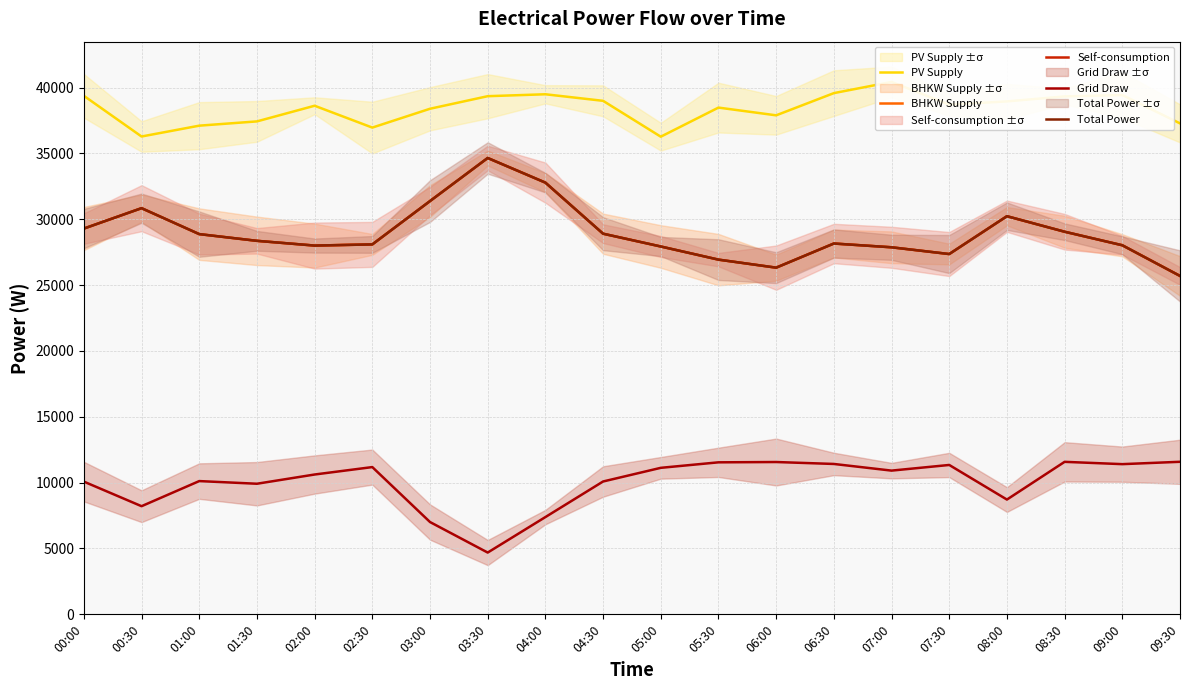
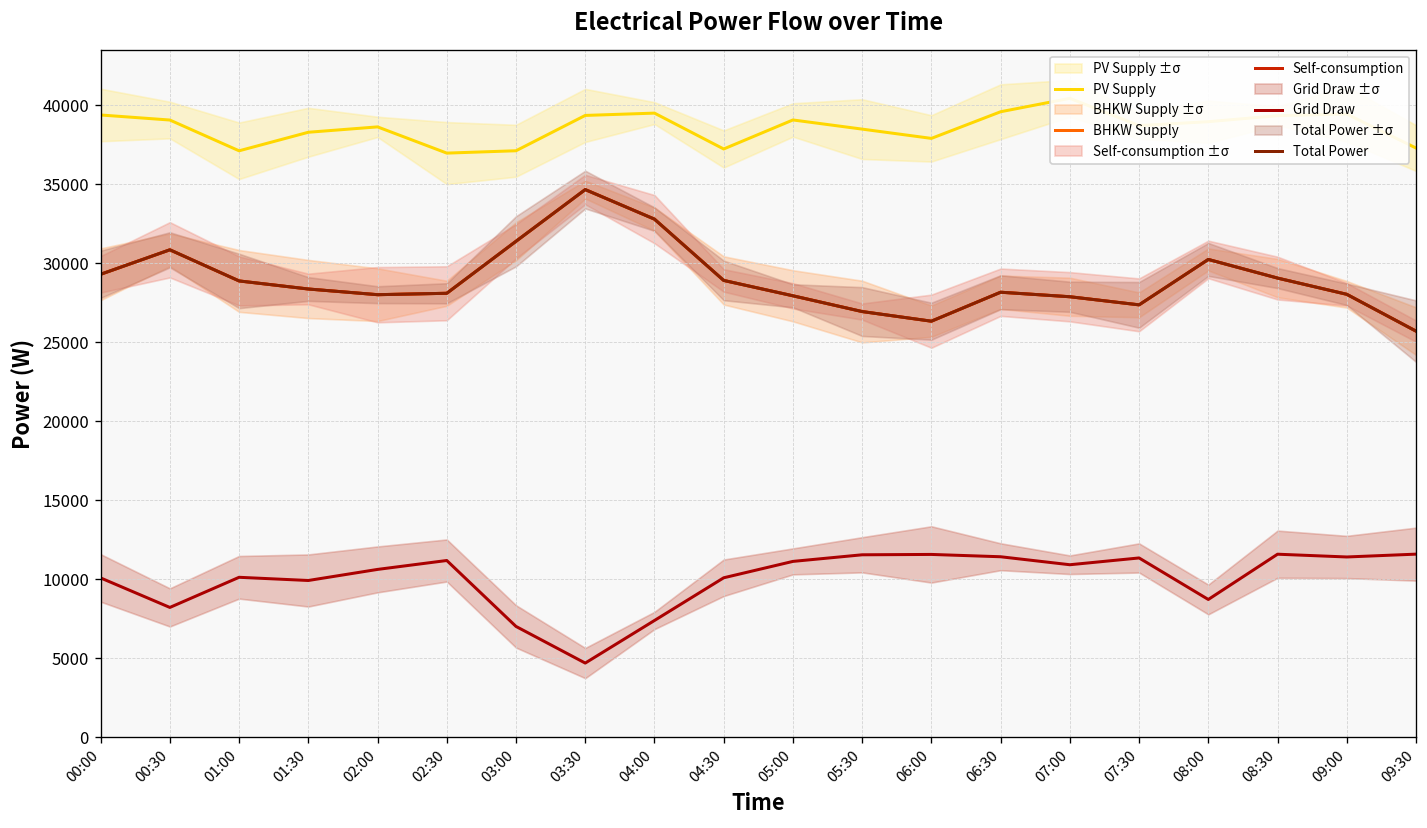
  {
    "PV Supply": {
      "00:00": 39400,
-     "00:30": 36300,
+     "00:30": 39100,
      "01:00": 37100,
-     "01:30": 37400,
+     "01:30": 38300,
      "02:00": 38600,
      "02:30": 37000,
-     "03:00": 38400,
+     "03:00": 37100,
      "03:30": 39300,
      "04:00": 39500,
-     "04:30": 39000,
-     "05:00": 36300,
+     "04:30": 37200,
+     "05:00": 39100,
      "05:30": 38500,
      "06:00": 37900,
      "06:30": 39600,
      "09:30": 37300
    }
  }
